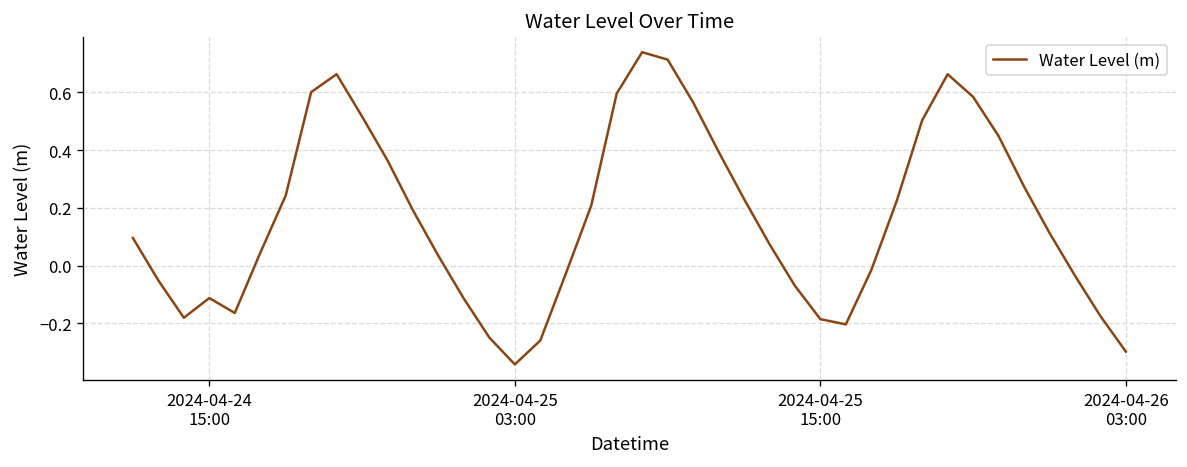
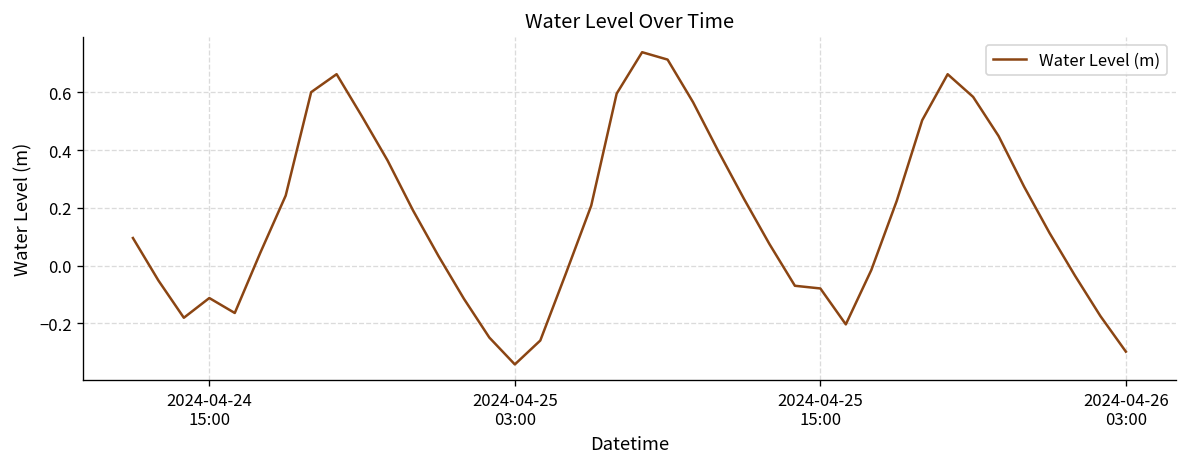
  {
    "2024-04-24 15:00": -0.11,
    "2024-04-25 03:00": -0.34,
-   "2024-04-25 15:00": -0.19,
+   "2024-04-25 15:00": -0.08,
    "2024-04-26 03:00": -0.30
  }
